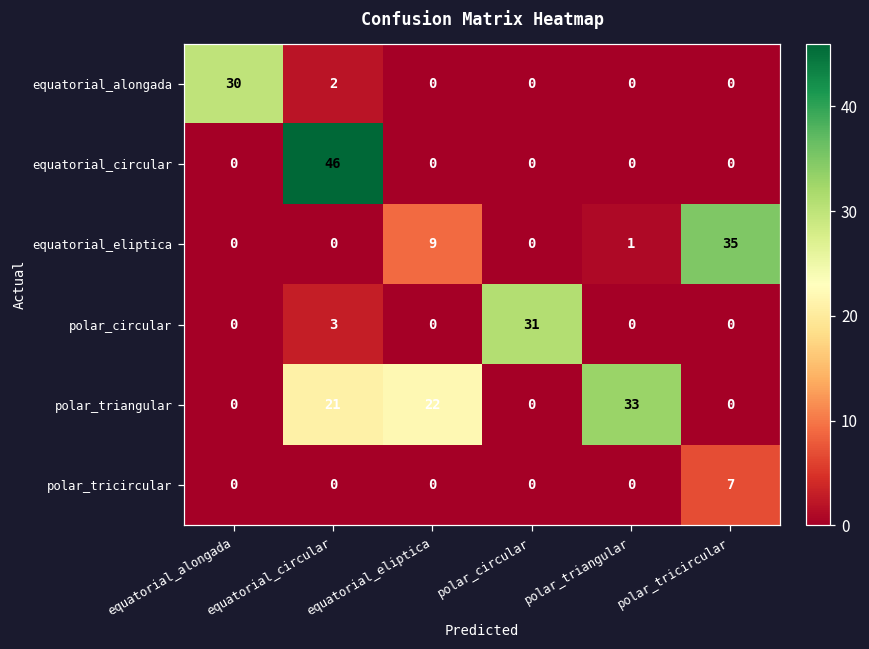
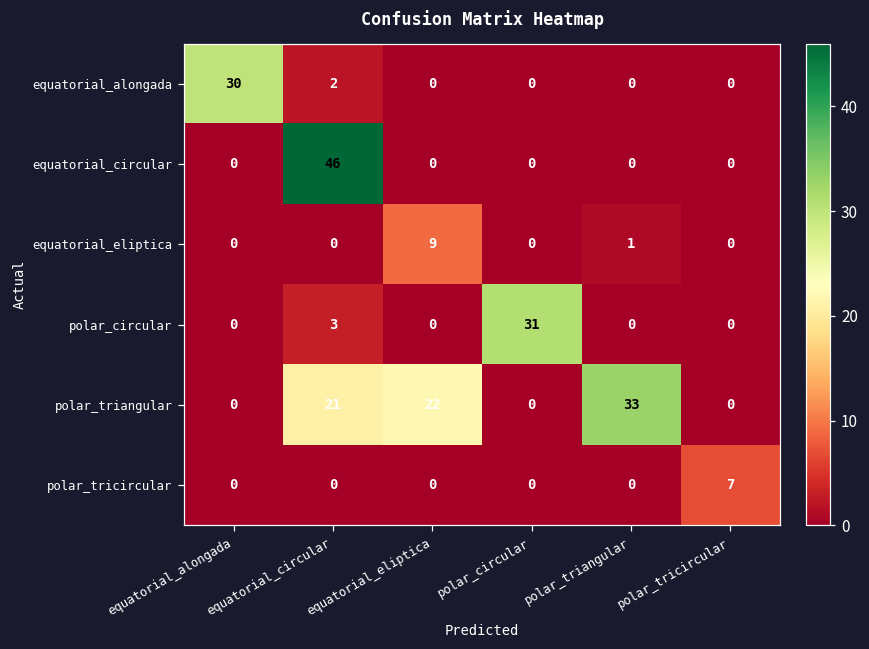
  {
    "equatorial_alongada": {
      "equatorial_alongada": 30,
      "equatorial_circular": 2,
      "equatorial_eliptica": 0,
      "polar_circular": 0,
      "polar_triangular": 0,
      "polar_tricircular": 0
    },
    "equatorial_circular": {
      "equatorial_alongada": 0,
      "equatorial_circular": 46,
      "equatorial_eliptica": 0,
      "polar_circular": 0,
      "polar_triangular": 0,
      "polar_tricircular": 0
    },
    "equatorial_eliptica": {
      "equatorial_alongada": 0,
      "equatorial_circular": 0,
      "equatorial_eliptica": 9,
      "polar_circular": 0,
      "polar_triangular": 1,
-     "polar_tricircular": 35
+     "polar_tricircular": 0
    },
    "polar_circular": {
      "equatorial_alongada": 0,
      "equatorial_circular": 3,
      "equatorial_eliptica": 0,
      "polar_circular": 31,
      "polar_triangular": 0,
      "polar_tricircular": 0
    },
    "polar_triangular": {
      "equatorial_alongada": 0,
      "equatorial_circular": 21,
      "equatorial_eliptica": 22,
      "polar_circular": 0,
      "polar_triangular": 33,
      "polar_tricircular": 0
    },
    "polar_tricircular": {
      "equatorial_alongada": 0,
      "equatorial_circular": 0,
      "equatorial_eliptica": 0,
      "polar_circular": 0,
      "polar_triangular": 0,
      "polar_tricircular": 7
    }
  }
